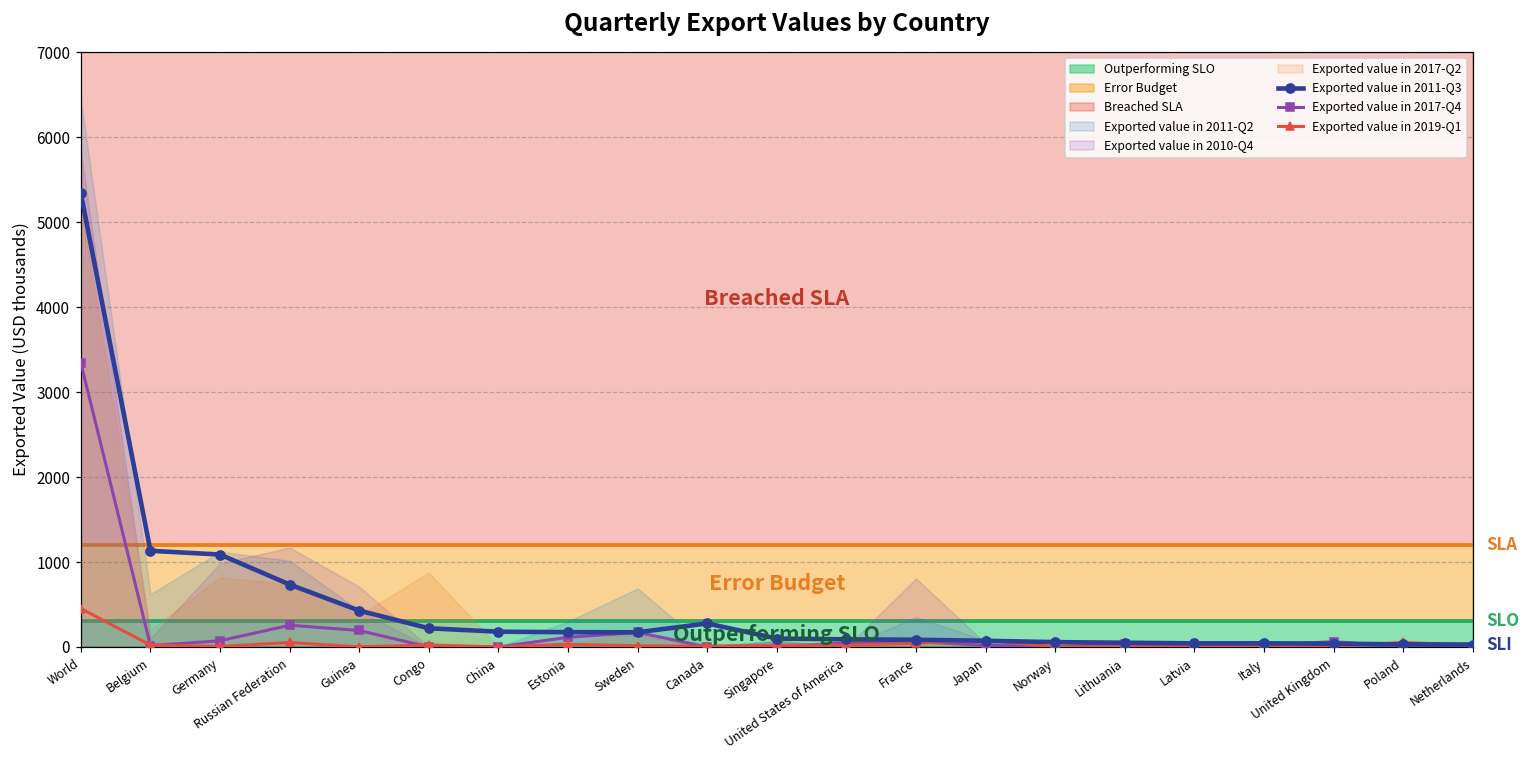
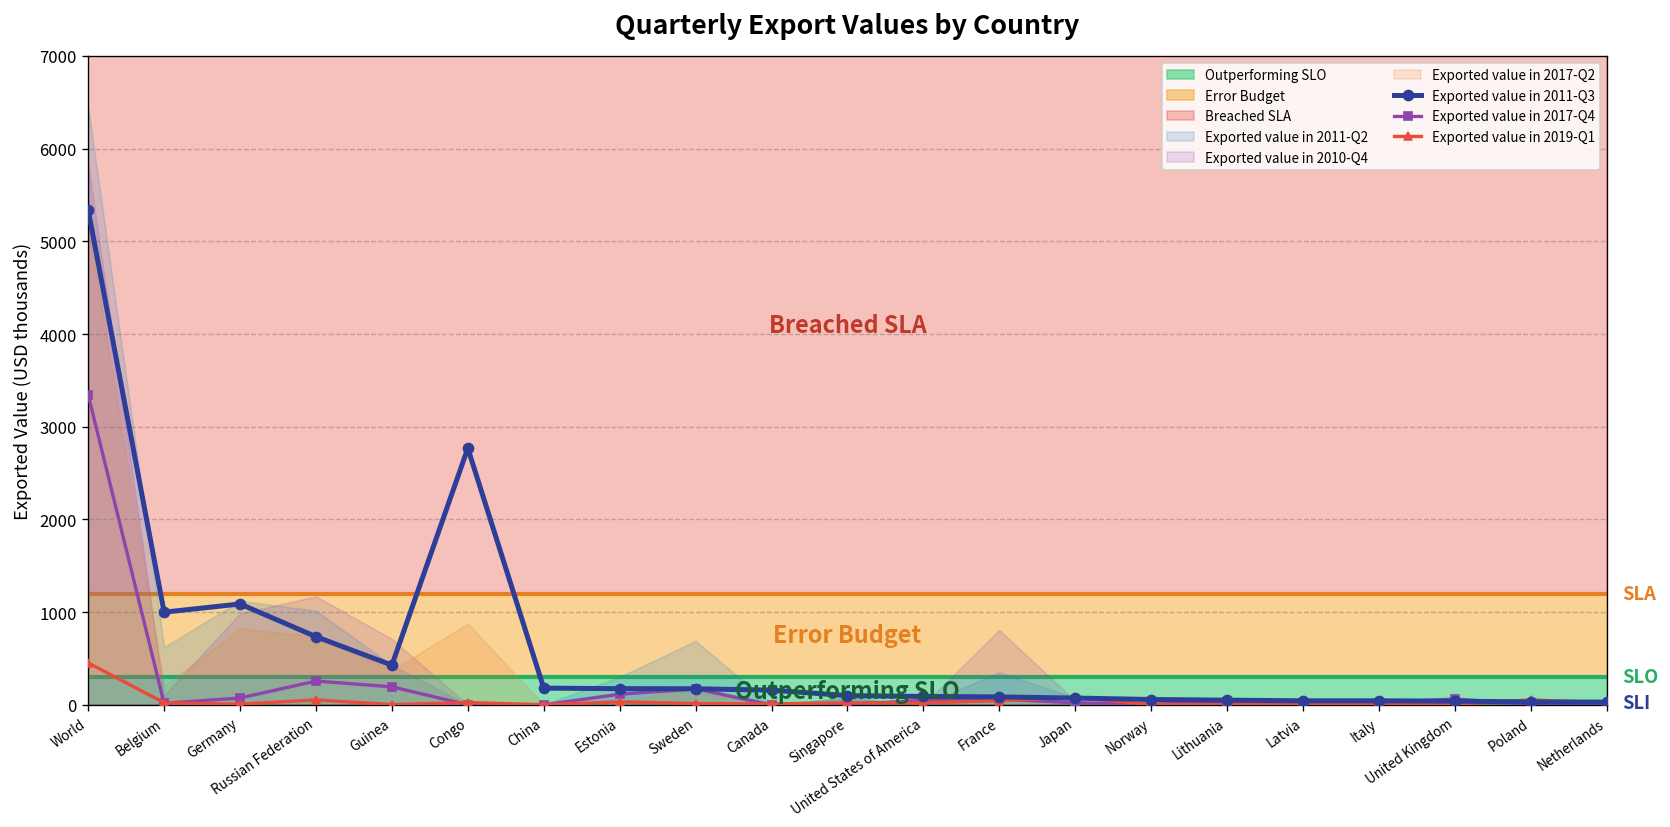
  {
    "Exported value in 2011-Q3": {
      "World": 5300,
-     "Belgium": 1100,
-     "Congo": 200,
+     "Belgium": 1000,
+     "Congo": 2800,
      "China": 200,
      "Estonia": 200,
-     "Canada": 300,
+     "Canada": 200,
      "Norway": 100
    }
  }
